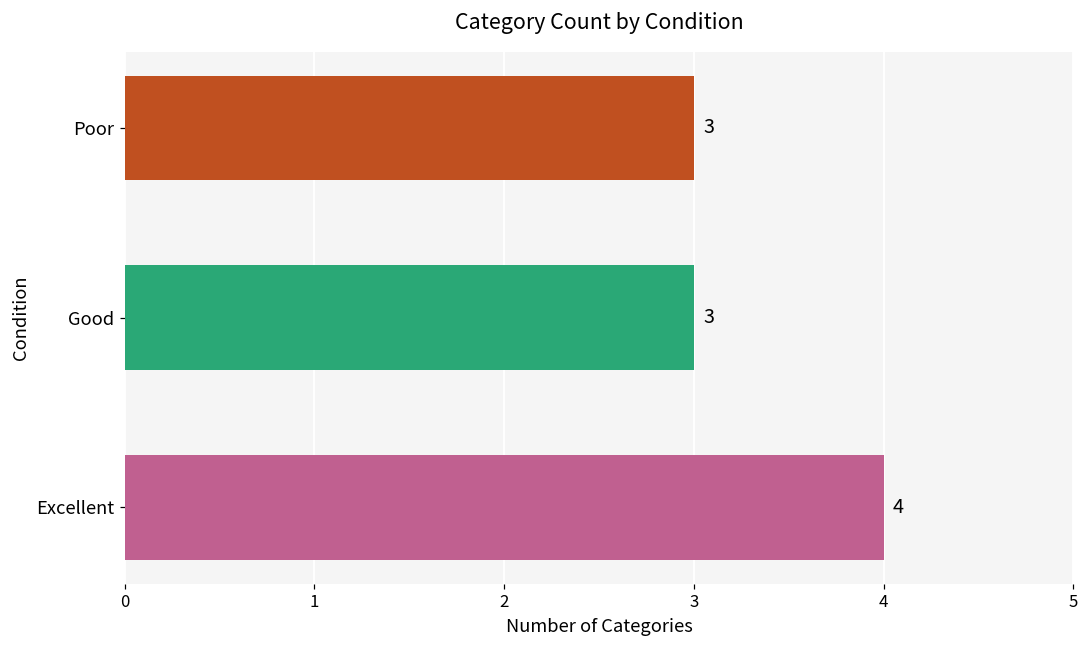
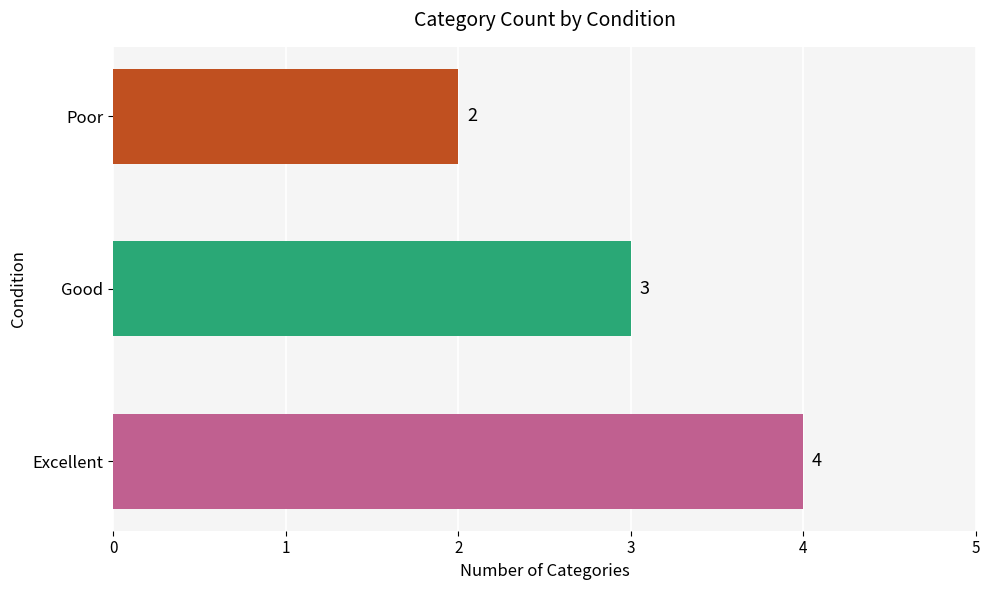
  {
-   "Poor": 3,
+   "Poor": 2,
    "Good": 3,
    "Excellent": 4
  }
